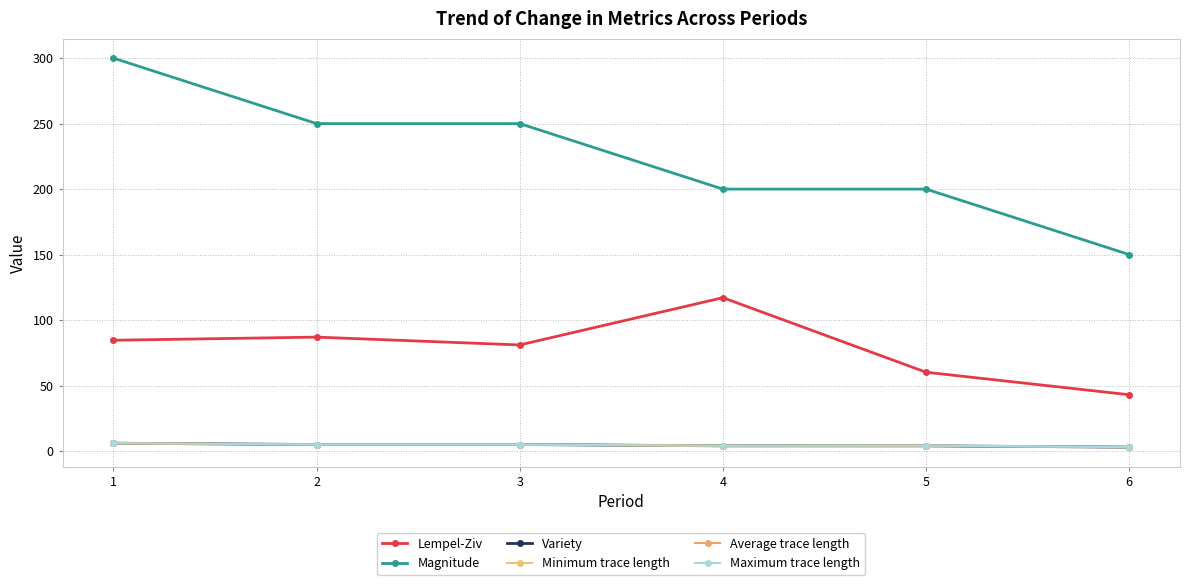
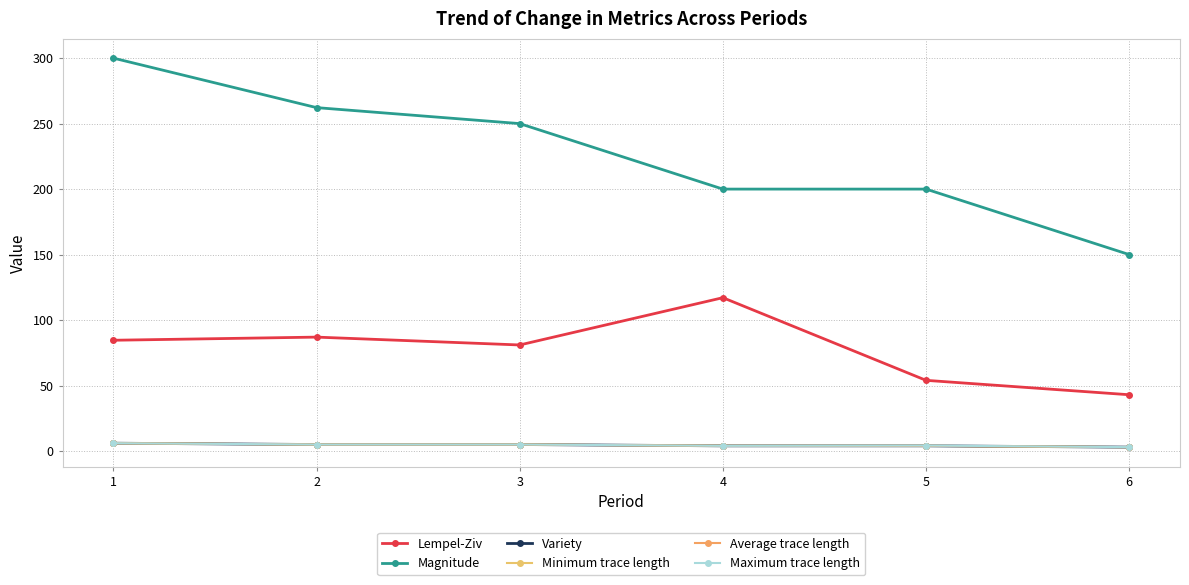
  {
    "Lempel-Ziv": {
      "1": 85,
      "2": 87,
      "3": 81,
      "4": 117,
-     "5": 60,
+     "5": 54,
      "6": 43
    },
    "Magnitude": {
      "1": 300,
-     "2": 250,
+     "2": 262,
      "3": 250,
      "4": 200,
      "5": 200,
      "6": 150
    },
    "Maximum trace length": {
      "1": 6,
      "2": 5,
      "3": 5,
      "4": 4,
      "5": 4,
      "6": 3
    }
  }
